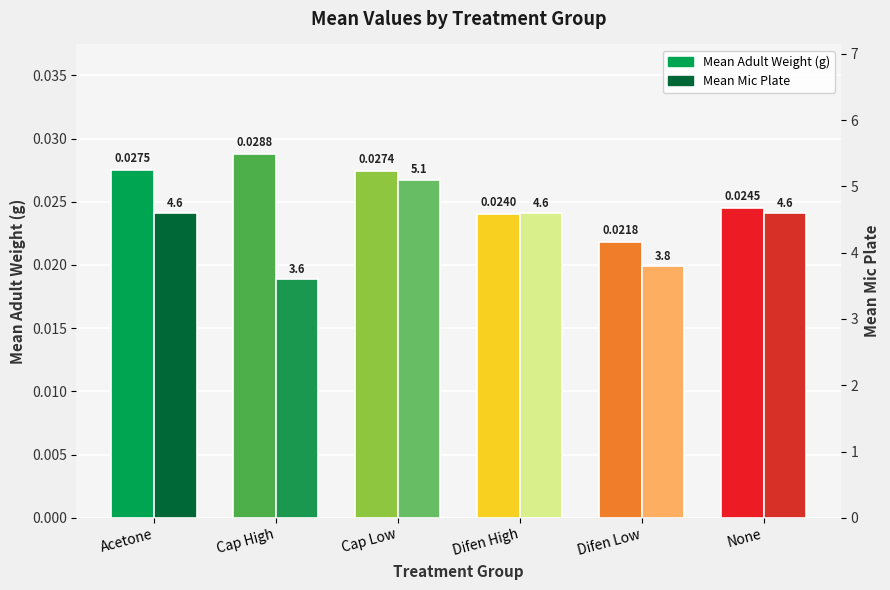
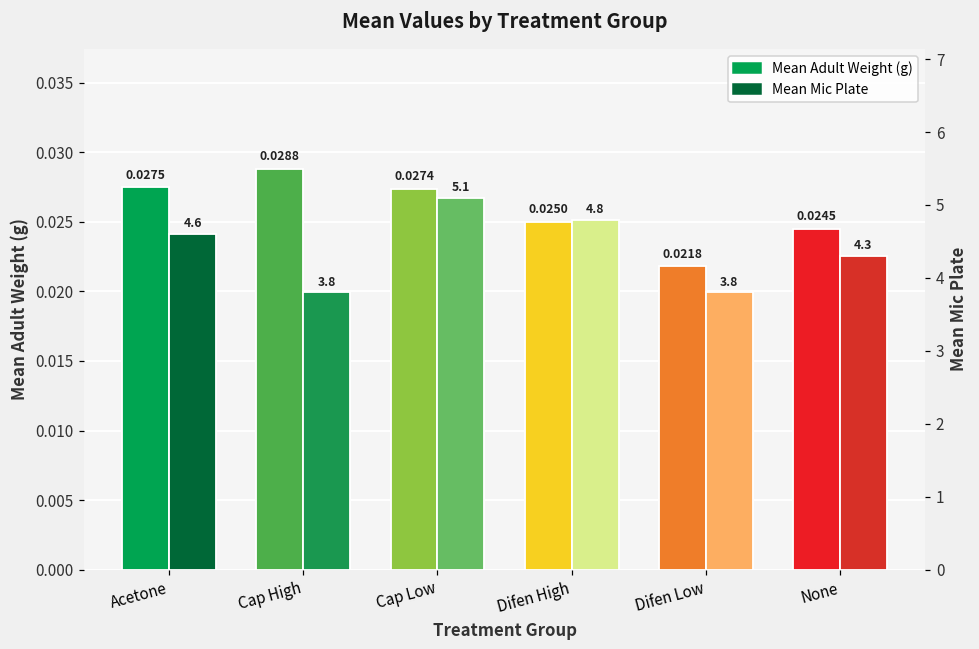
  {
    "Mean Adult Weight (g)": {
      "Acetone": 0.0275,
      "Cap High": 0.0288,
      "Cap Low": 0.0274,
-     "Difen High": 0.0240,
+     "Difen High": 0.0250,
      "Difen Low": 0.0218,
      "None": 0.0245
    },
    "Mean Mic Plate": {
      "Acetone": 4.6,
-     "Cap High": 3.6,
+     "Cap High": 3.8,
      "Cap Low": 5.1,
-     "Difen High": 4.6,
+     "Difen High": 4.8,
      "Difen Low": 3.8,
-     "None": 4.6
+     "None": 4.3
    }
  }
